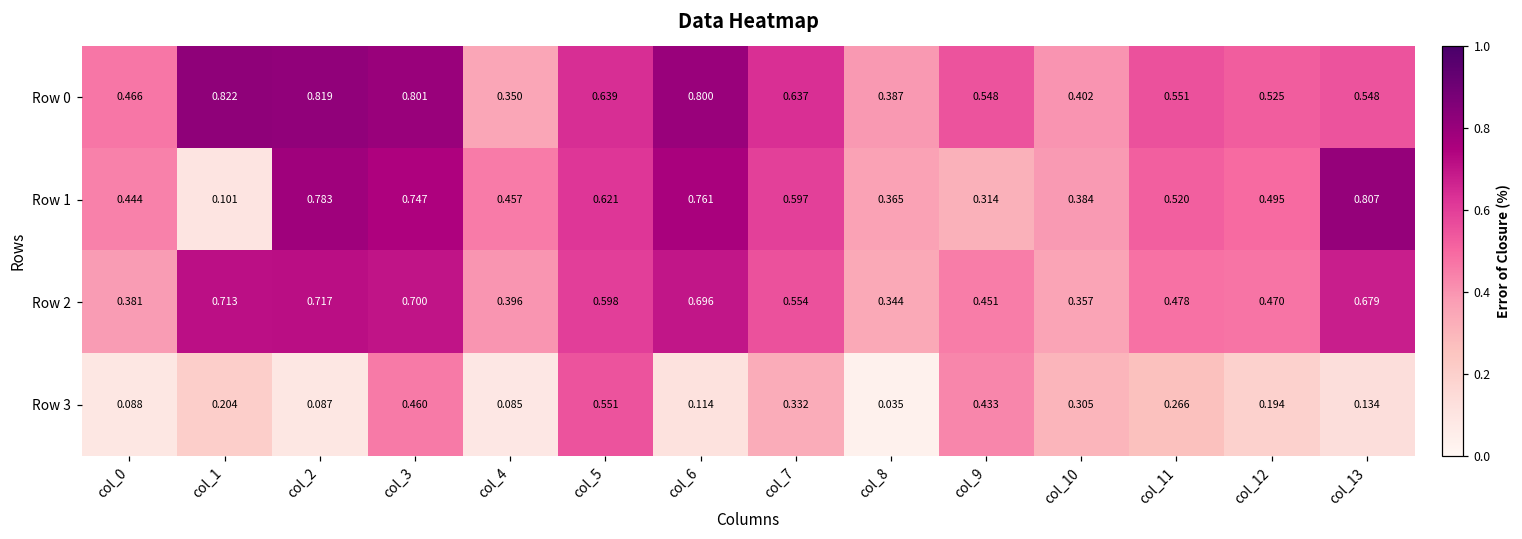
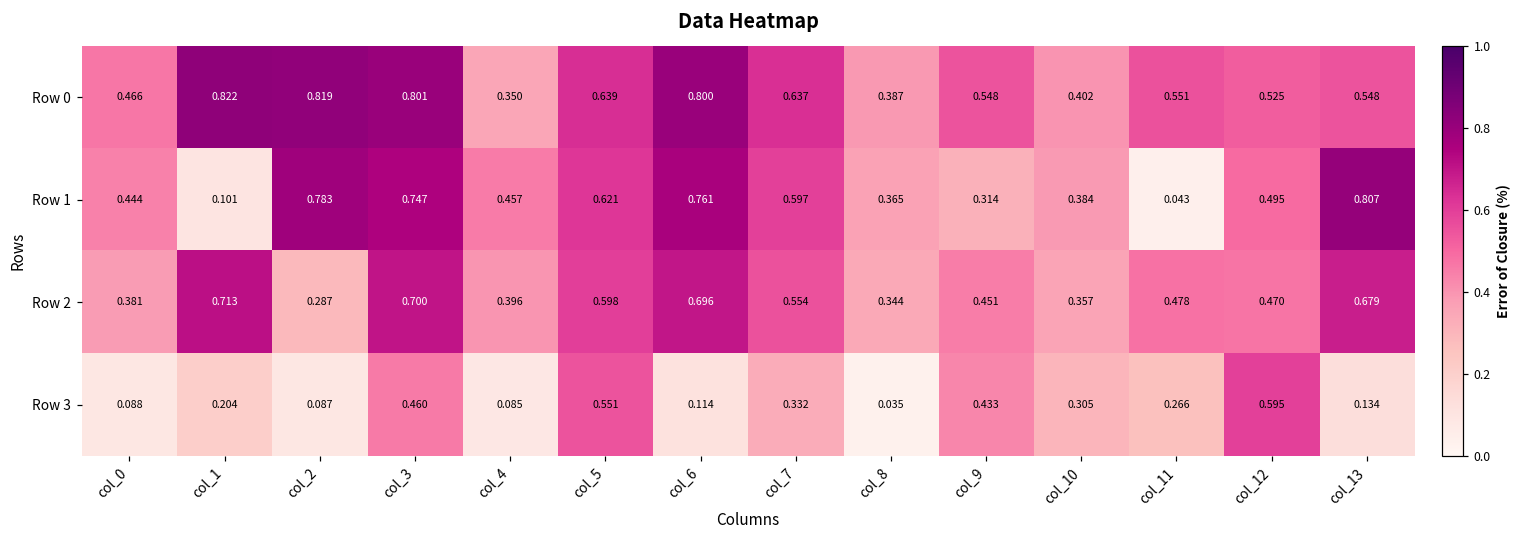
  {
    "Row 0": {
      "col_0": 0.466,
      "col_1": 0.822,
      "col_2": 0.819,
      "col_3": 0.801,
      "col_4": 0.350,
      "col_5": 0.639,
      "col_6": 0.800,
      "col_7": 0.637,
      "col_8": 0.387,
      "col_9": 0.548,
      "col_10": 0.402,
      "col_11": 0.551,
      "col_12": 0.525,
      "col_13": 0.548
    },
    "Row 1": {
      "col_0": 0.444,
      "col_1": 0.101,
      "col_2": 0.783,
      "col_3": 0.747,
      "col_4": 0.457,
      "col_5": 0.621,
      "col_6": 0.761,
      "col_7": 0.597,
      "col_8": 0.365,
      "col_9": 0.314,
      "col_10": 0.384,
-     "col_11": 0.520,
+     "col_11": 0.043,
      "col_12": 0.495,
      "col_13": 0.807
    },
    "Row 2": {
      "col_0": 0.381,
      "col_1": 0.713,
-     "col_2": 0.717,
+     "col_2": 0.287,
      "col_3": 0.700,
      "col_4": 0.396,
      "col_5": 0.598,
      "col_6": 0.696,
      "col_7": 0.554,
      "col_8": 0.344,
      "col_9": 0.451,
      "col_10": 0.357,
      "col_11": 0.478,
      "col_12": 0.470,
      "col_13": 0.679
    },
    "Row 3": {
      "col_0": 0.088,
      "col_1": 0.204,
      "col_2": 0.087,
      "col_3": 0.460,
      "col_4": 0.085,
      "col_5": 0.551,
      "col_6": 0.114,
      "col_7": 0.332,
      "col_8": 0.035,
      "col_9": 0.433,
      "col_10": 0.305,
      "col_11": 0.266,
-     "col_12": 0.194,
+     "col_12": 0.595,
      "col_13": 0.134
    }
  }
